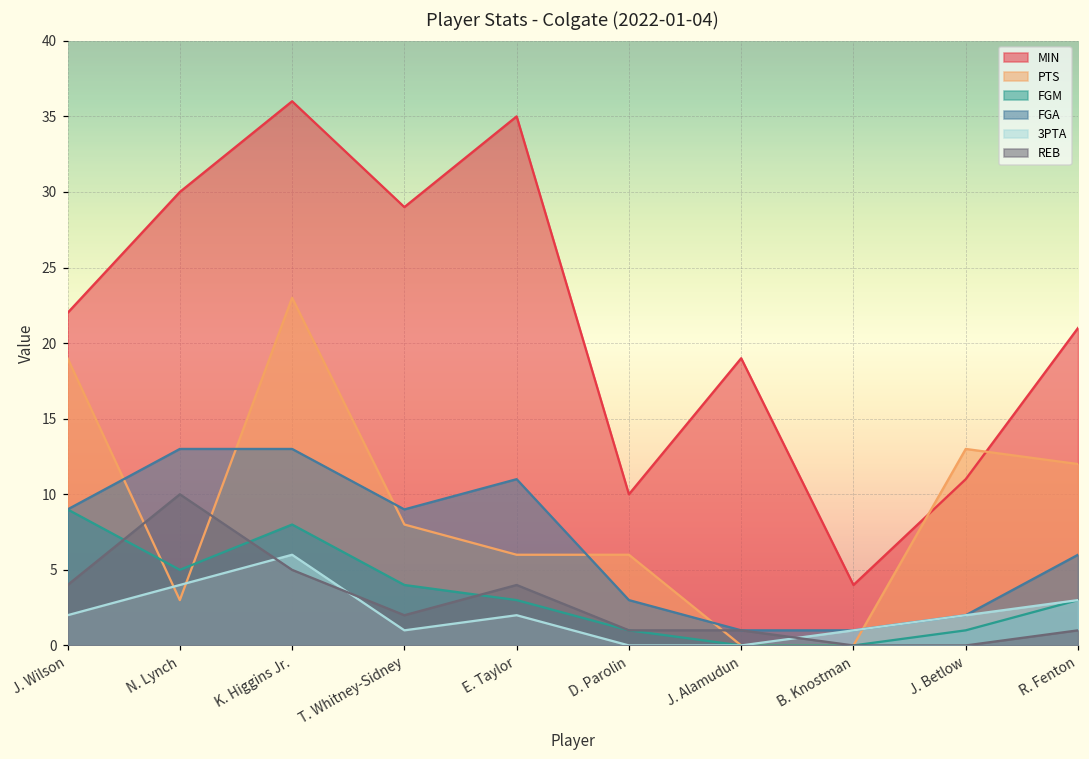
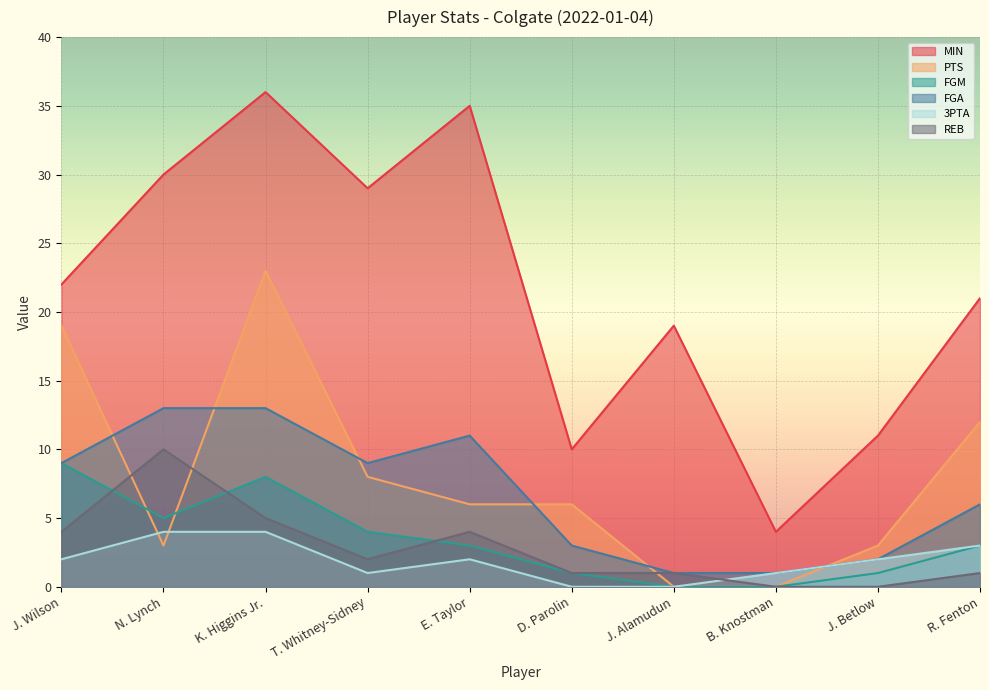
  {
    "MIN": {
      "J. Wilson": 22,
      "N. Lynch": 30,
      "K. Higgins Jr.": 36,
      "T. Whitney-Sidney": 29,
      "E. Taylor": 35,
      "D. Parolin": 10,
      "J. Alamudun": 19,
      "B. Knostman": 4,
      "J. Betlow": 11,
      "R. Fenton": 21
    },
    "PTS": {
      "J. Wilson": 19,
      "N. Lynch": 3,
      "K. Higgins Jr.": 23,
      "T. Whitney-Sidney": 8,
      "E. Taylor": 6,
      "D. Parolin": 6,
-     "J. Betlow": 13,
+     "J. Betlow": 3,
      "R. Fenton": 12
    },
    "3PTA": {
      "J. Wilson": 2,
      "N. Lynch": 4,
-     "K. Higgins Jr.": 6,
+     "K. Higgins Jr.": 4,
      "T. Whitney-Sidney": 1,
      "E. Taylor": 2,
      "D. Parolin": 0
    }
  }
